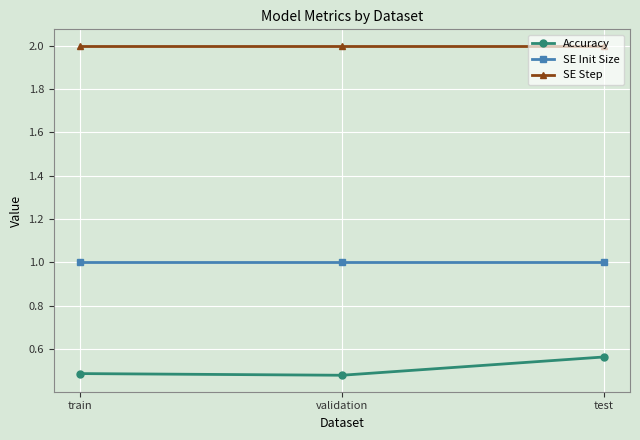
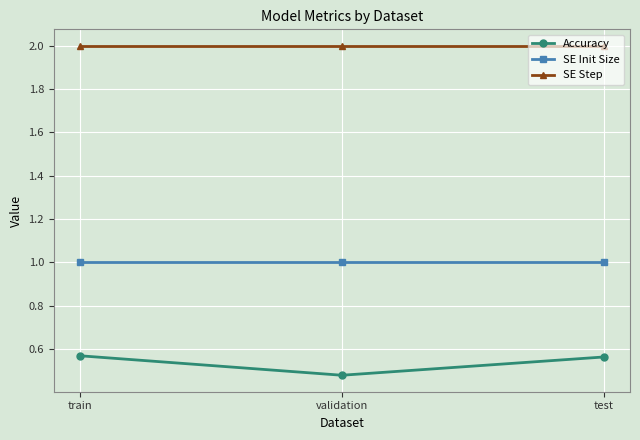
  {
    "Accuracy": {
-     "train": 0.49,
+     "train": 0.57,
      "validation": 0.48,
      "test": 0.56
    },
    "SE Init Size": {
      "train": 1.00,
      "validation": 1.00,
      "test": 1.00
    },
    "SE Step": {
      "train": 2.00,
      "validation": 2.00
    }
  }
